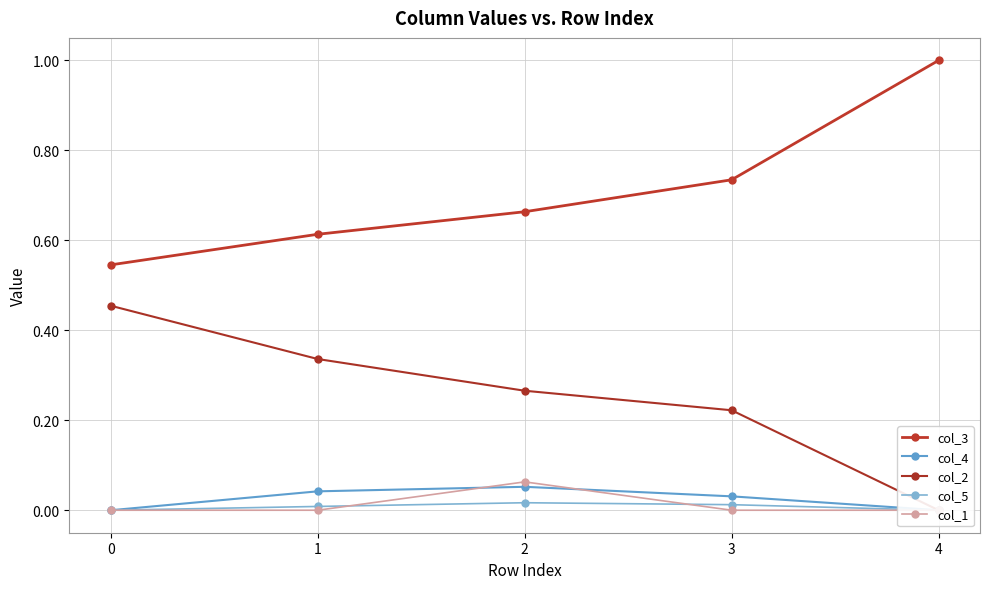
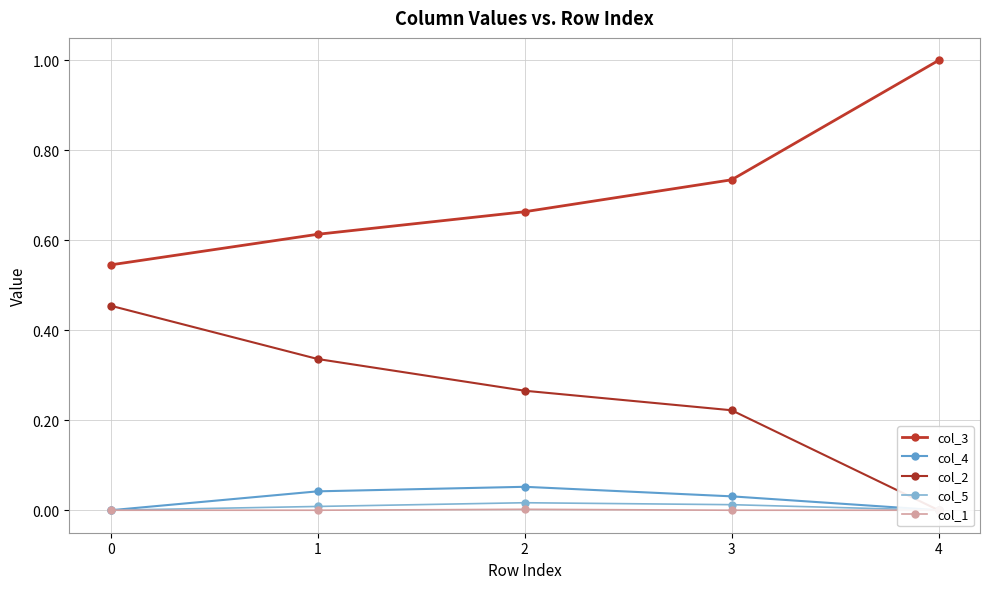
  {
    "col_1": {
      "1": 0.00,
-     "2": 0.06,
+     "2": 0.00,
      "3": 0.00
    }
  }
